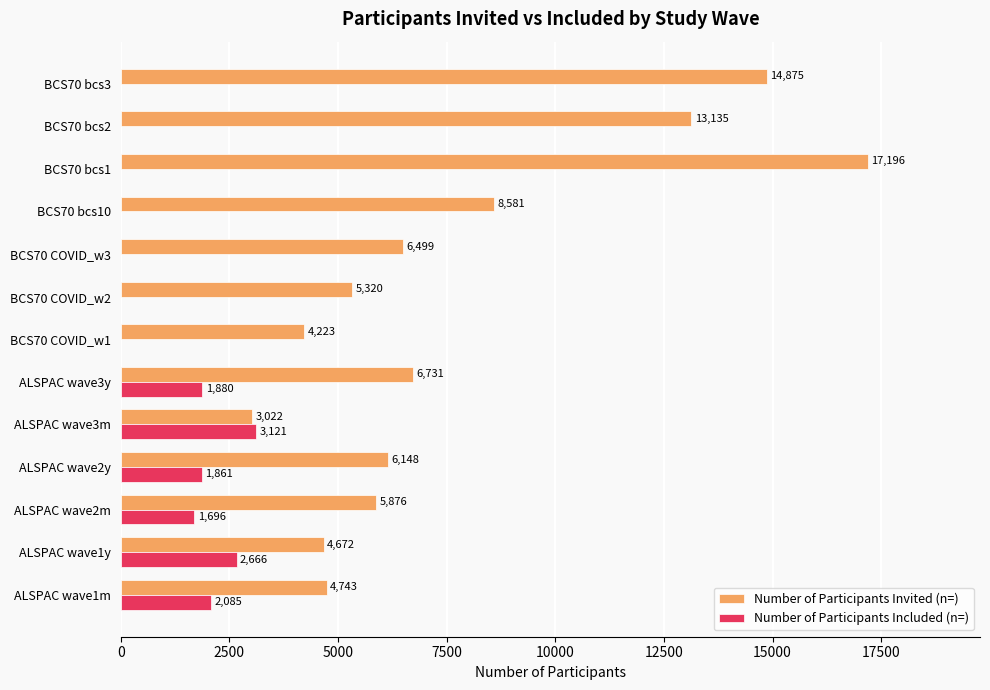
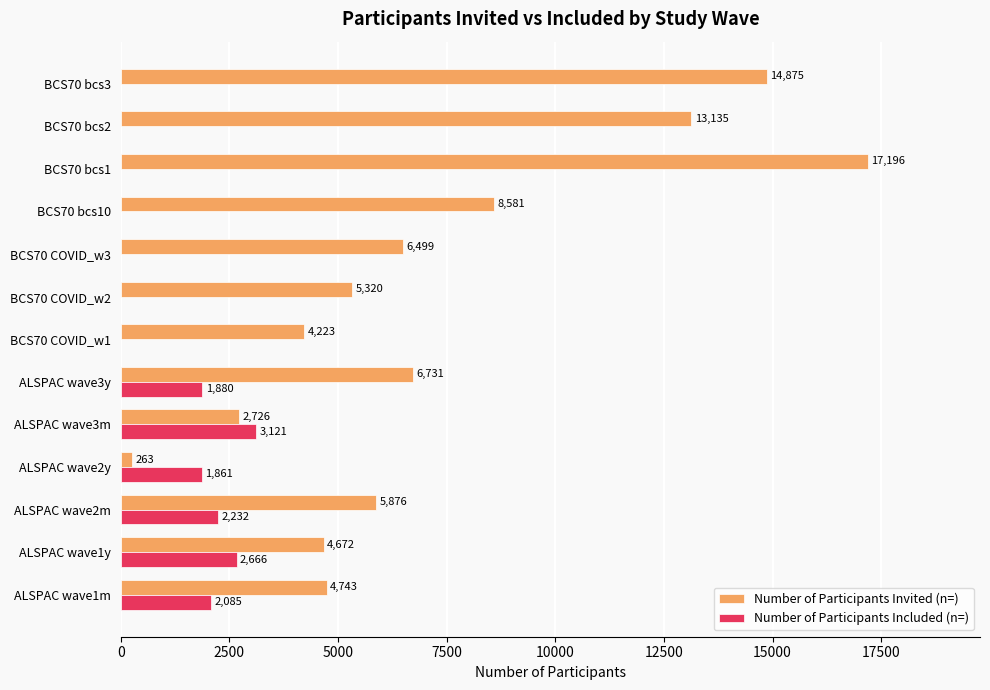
  {
    "Number of Participants Invited (n=)": {
      "BCS70 bcs3": "14,875",
      "BCS70 bcs2": "13,135",
      "BCS70 bcs1": "17,196",
      "BCS70 bcs10": "8,581",
      "BCS70 COVID_w3": "6,499",
      "BCS70 COVID_w2": "5,320",
      "BCS70 COVID_w1": "4,223",
      "ALSPAC wave3y": "6,731",
-     "ALSPAC wave3m": "3,022",
-     "ALSPAC wave2y": "6,148",
+     "ALSPAC wave3m": "2,726",
+     "ALSPAC wave2y": "263",
      "ALSPAC wave2m": "5,876",
      "ALSPAC wave1y": "4,672",
      "ALSPAC wave1m": "4,743"
    },
    "Number of Participants Included (n=)": {
      "ALSPAC wave3y": "1,880",
      "ALSPAC wave3m": "3,121",
      "ALSPAC wave2y": "1,861",
-     "ALSPAC wave2m": "1,696",
+     "ALSPAC wave2m": "2,232",
      "ALSPAC wave1y": "2,666",
      "ALSPAC wave1m": "2,085"
    }
  }
